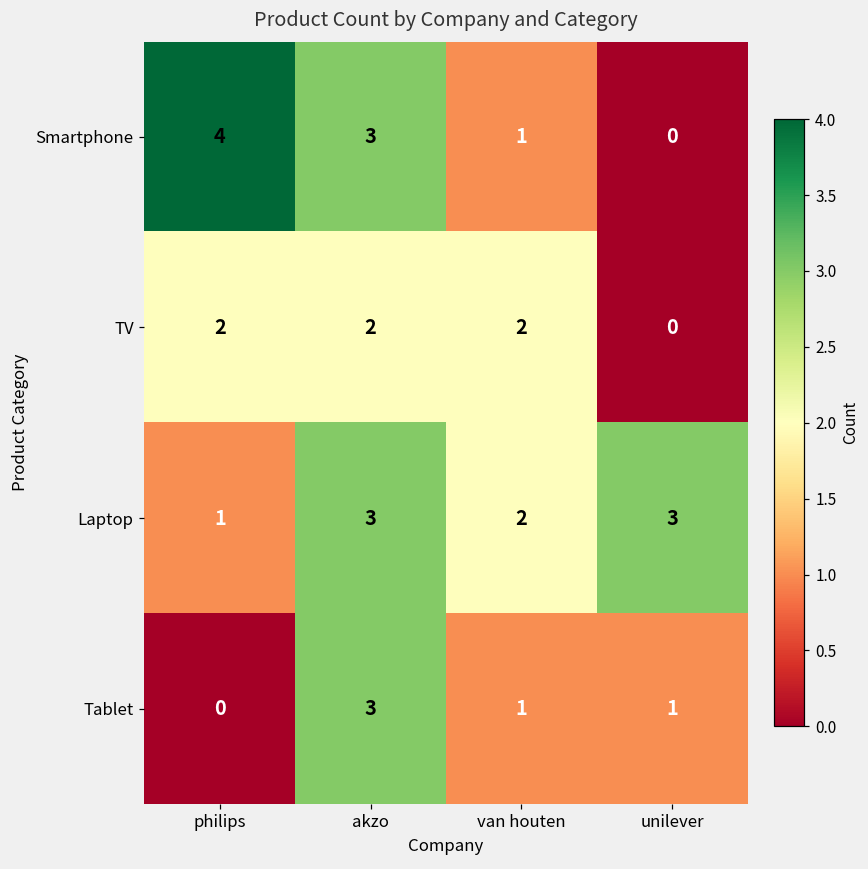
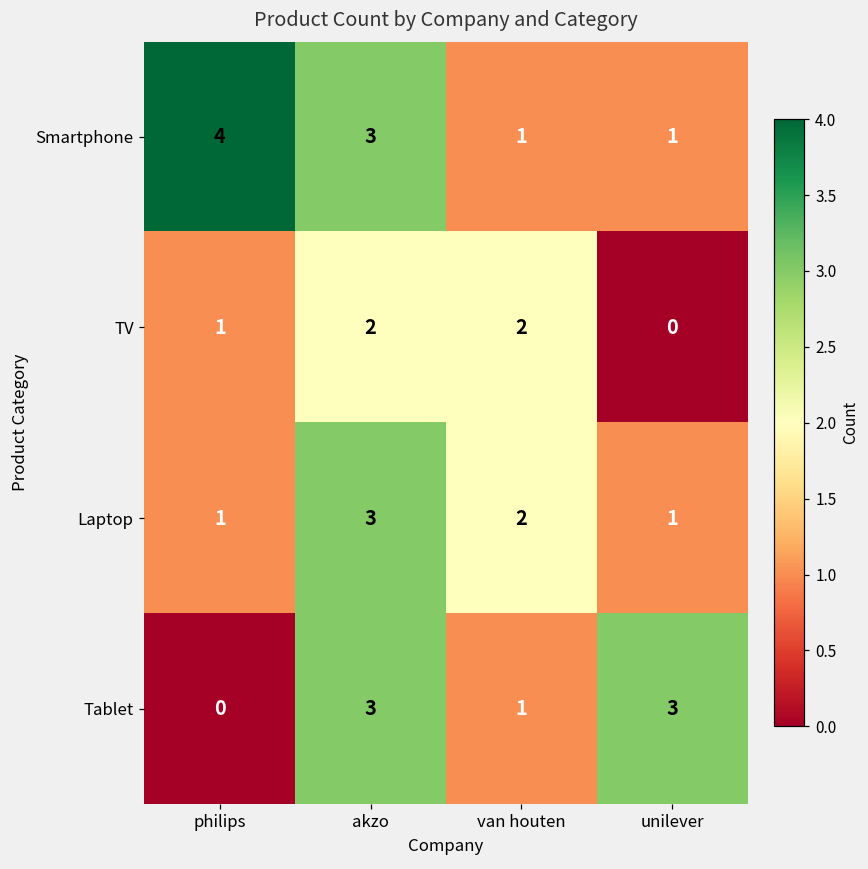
  {
    "Smartphone": {
      "philips": 4,
      "akzo": 3,
      "van houten": 1,
-     "unilever": 0
+     "unilever": 1
    },
    "TV": {
-     "philips": 2,
+     "philips": 1,
      "akzo": 2,
      "van houten": 2,
      "unilever": 0
    },
    "Laptop": {
      "philips": 1,
      "akzo": 3,
      "van houten": 2,
-     "unilever": 3
+     "unilever": 1
    },
    "Tablet": {
      "philips": 0,
      "akzo": 3,
      "van houten": 1,
-     "unilever": 1
+     "unilever": 3
    }
  }
